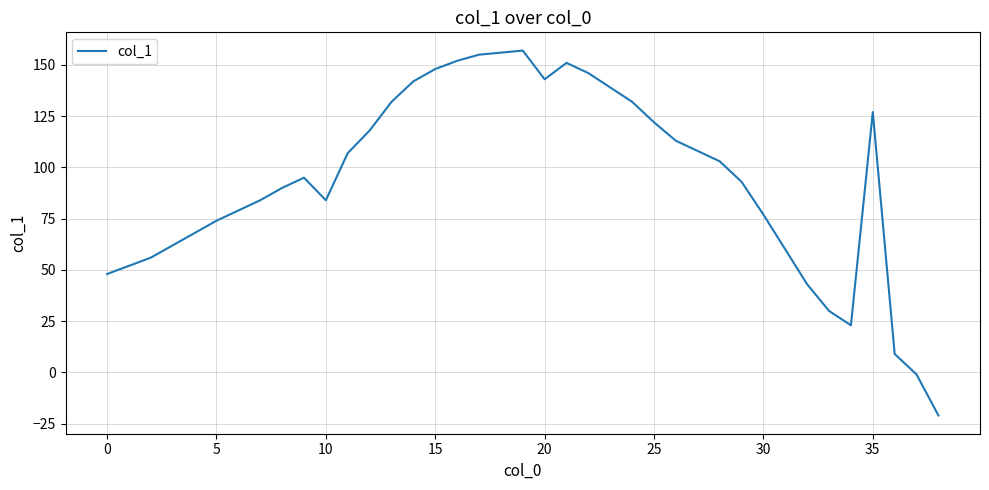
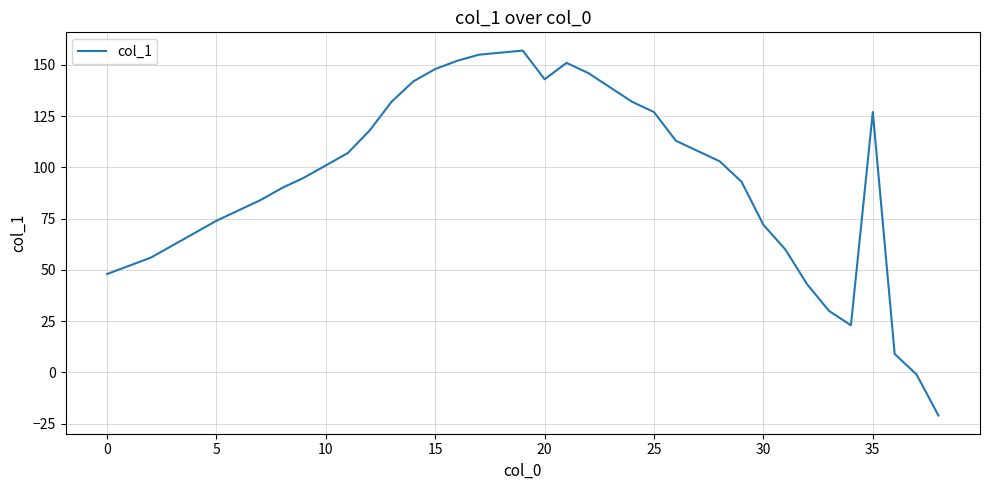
  {
    "0": 48,
    "5": 74,
-   "10": 84,
+   "10": 101,
    "15": 148,
    "20": 143,
-   "25": 122,
-   "30": 77,
+   "25": 127,
+   "30": 72,
    "35": 127
  }
